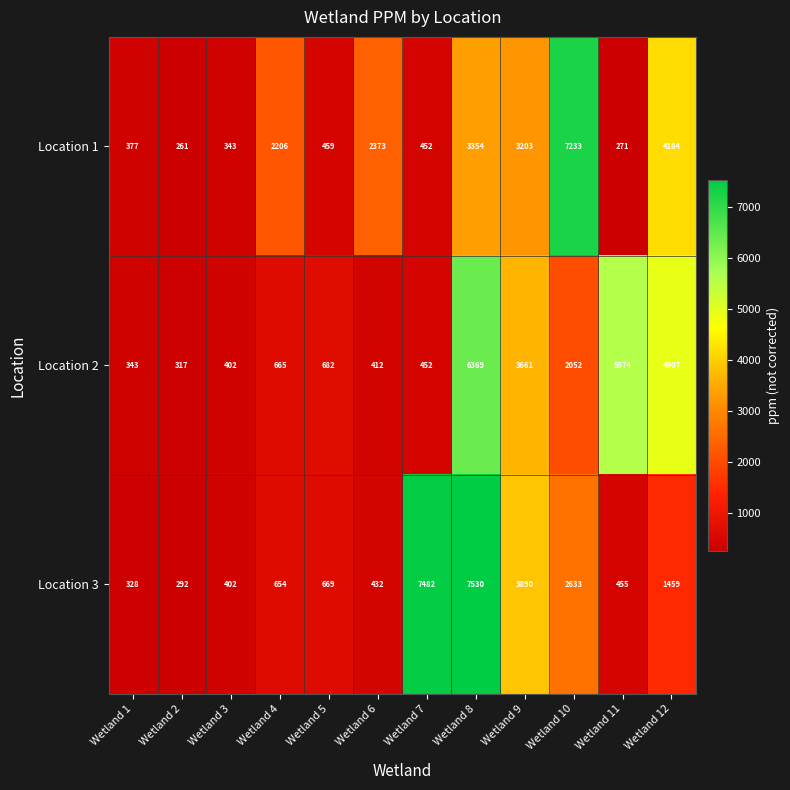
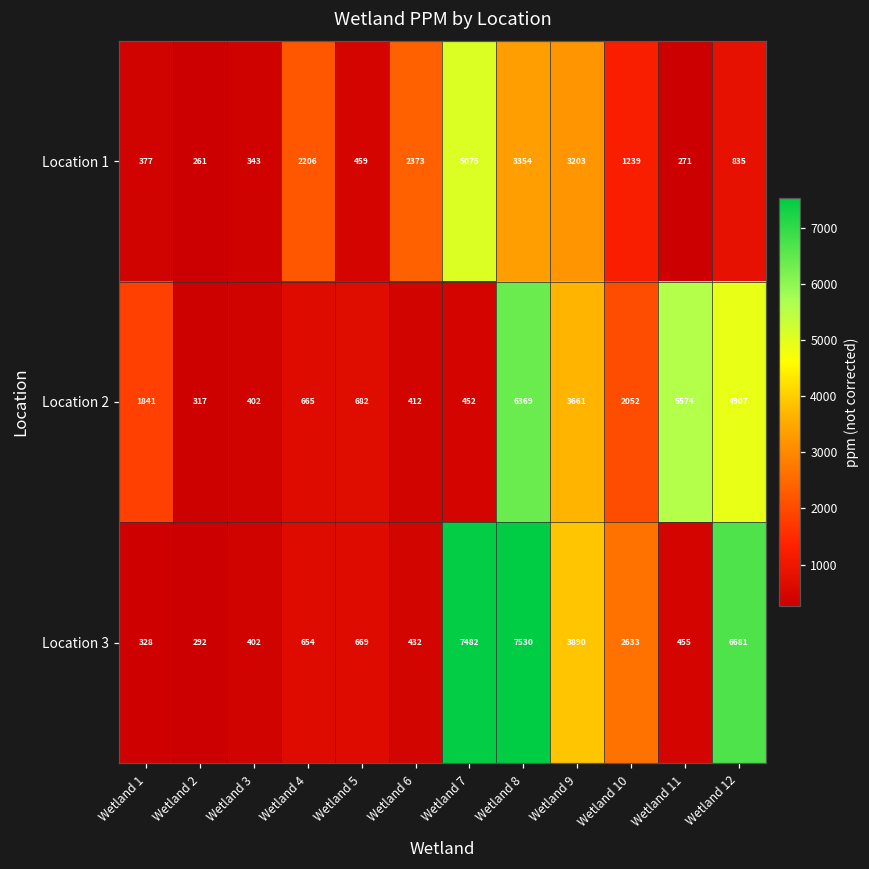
  {
    "Location 1": {
      "Wetland 1": 377,
      "Wetland 2": 261,
      "Wetland 3": 343,
      "Wetland 4": 2206,
      "Wetland 5": 459,
      "Wetland 6": 2373,
-     "Wetland 7": 452,
+     "Wetland 7": 5075,
      "Wetland 8": 3354,
      "Wetland 9": 3203,
-     "Wetland 10": 7233,
+     "Wetland 10": 1239,
      "Wetland 11": 271,
-     "Wetland 12": 4184
+     "Wetland 12": 835
    },
    "Location 2": {
-     "Wetland 1": 343,
+     "Wetland 1": 1841,
      "Wetland 2": 317,
      "Wetland 3": 402,
      "Wetland 4": 665,
      "Wetland 5": 682,
      "Wetland 6": 412,
      "Wetland 7": 452,
      "Wetland 8": 6369,
      "Wetland 9": 3661,
      "Wetland 10": 2052,
      "Wetland 11": 5574,
      "Wetland 12": 4907
    },
    "Location 3": {
      "Wetland 1": 328,
      "Wetland 2": 292,
      "Wetland 3": 402,
      "Wetland 4": 654,
      "Wetland 5": 669,
      "Wetland 6": 432,
      "Wetland 7": 7482,
      "Wetland 8": 7530,
      "Wetland 9": 3890,
      "Wetland 10": 2633,
      "Wetland 11": 455,
-     "Wetland 12": 1459
+     "Wetland 12": 6681
    }
  }
